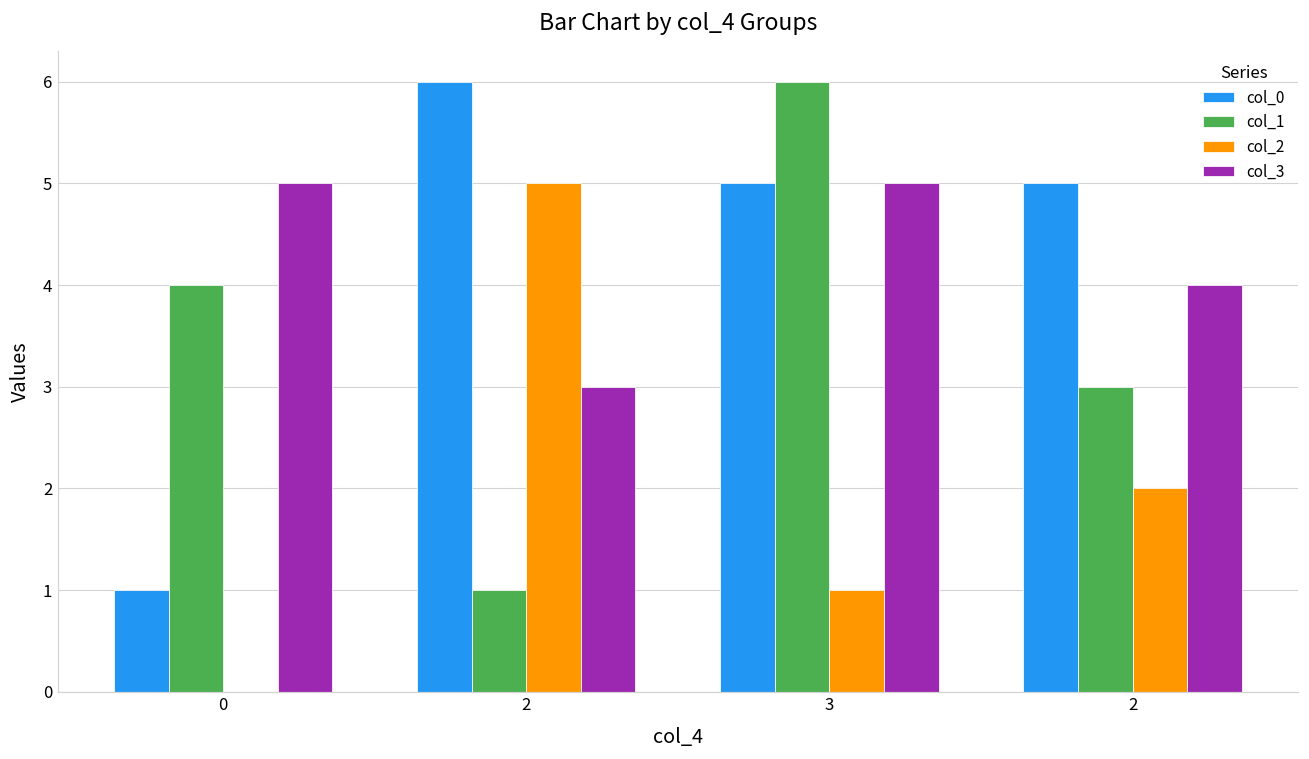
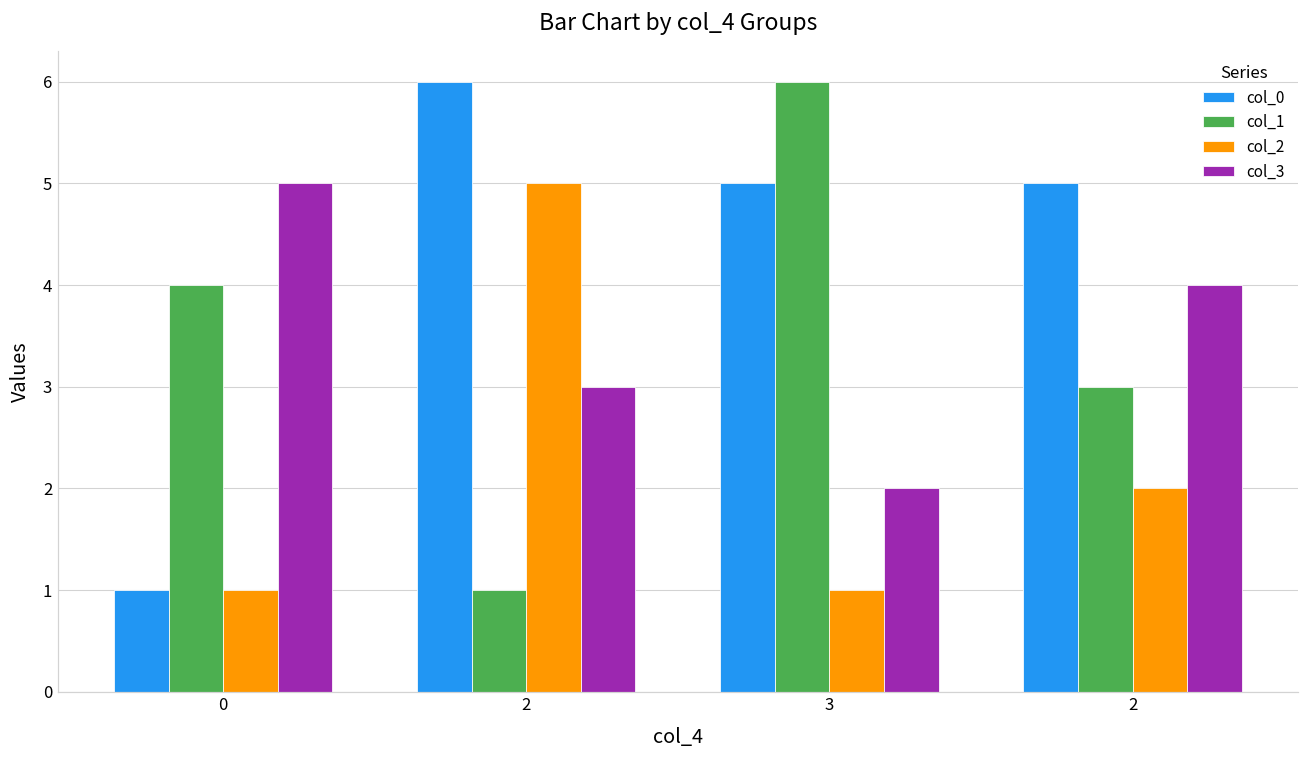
  {
    "col_0": {
      "0": 1,
      "3": 5
    },
    "col_1": {
      "0": 4,
      "3": 6
    },
    "col_2": {
-     "0": 0,
+     "0": 1,
      "3": 1
    },
    "col_3": {
      "0": 5,
-     "3": 5
+     "3": 2
    }
  }
